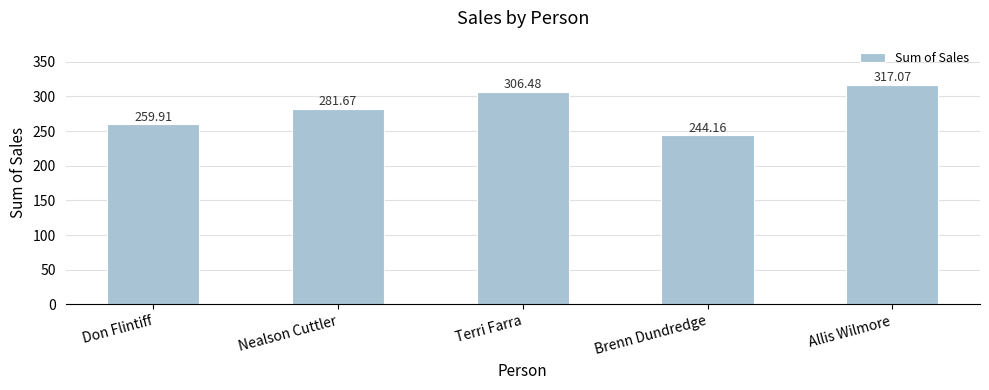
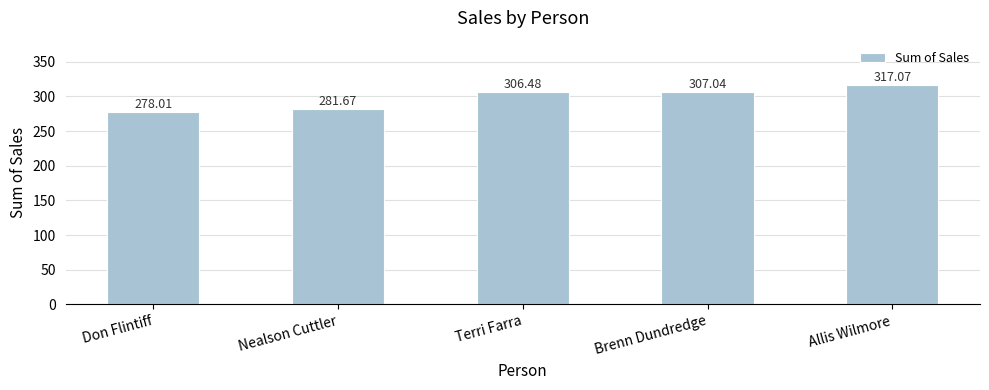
  {
-   "Don Flintiff": 259.91,
+   "Don Flintiff": 278.01,
    "Nealson Cuttler": 281.67,
    "Terri Farra": 306.48,
-   "Brenn Dundredge": 244.16,
+   "Brenn Dundredge": 307.04,
    "Allis Wilmore": 317.07
  }
